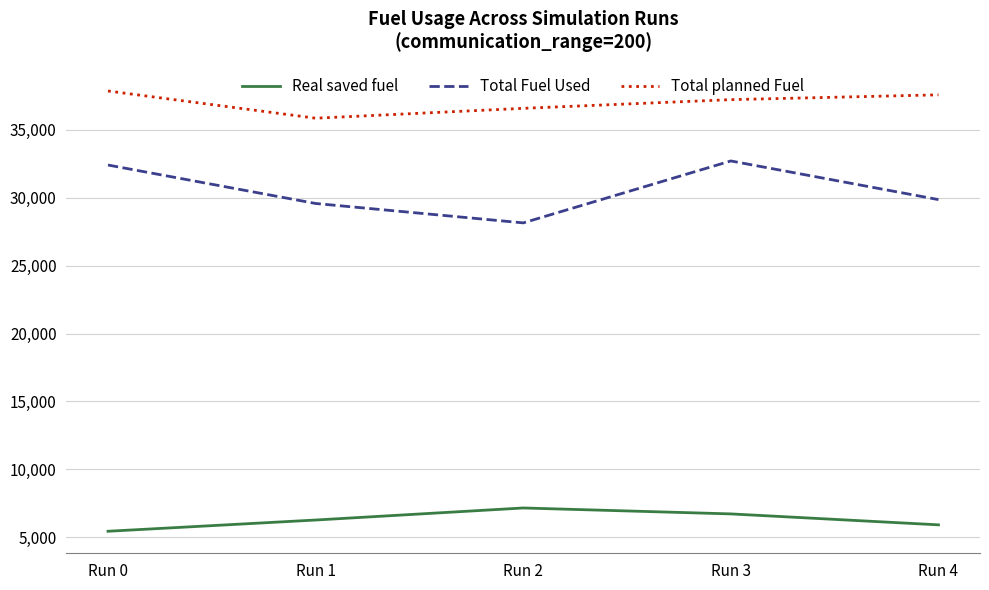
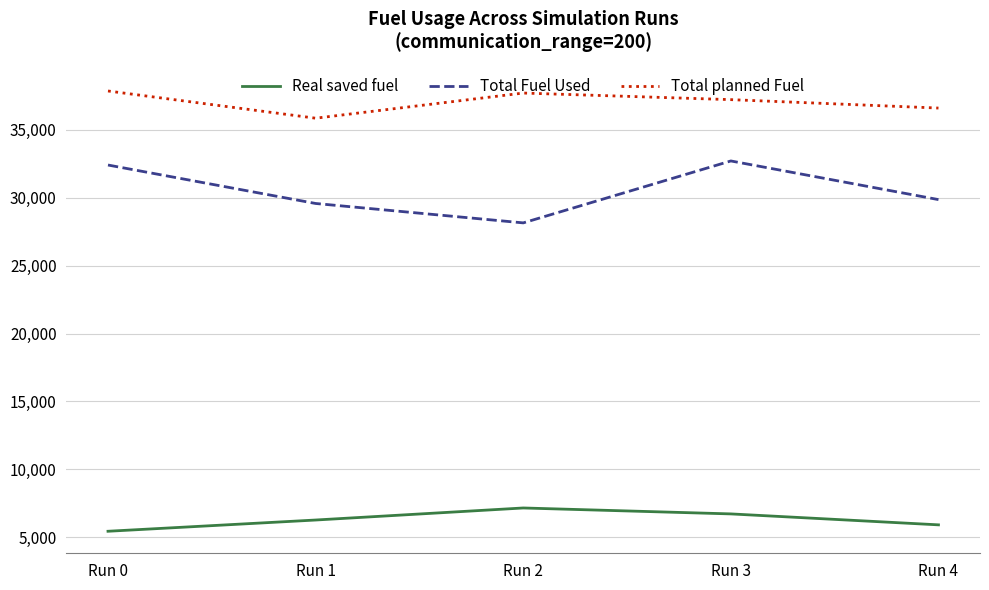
  {
    "Real saved fuel": {
      "Run 0": "5,400",
      "Run 1": "6,300",
      "Run 2": "7,200",
      "Run 3": "6,700",
      "Run 4": "5,900"
    },
    "Total Fuel Used": {
      "Run 0": "32,400",
      "Run 1": "29,600",
      "Run 2": "28,100",
      "Run 3": "32,700",
      "Run 4": "29,900"
    },
    "Total planned Fuel": {
      "Run 0": "37,900",
      "Run 1": "35,800",
-     "Run 2": "36,600",
+     "Run 2": "37,700",
      "Run 3": "37,200",
-     "Run 4": "37,600"
+     "Run 4": "36,600"
    }
  }
